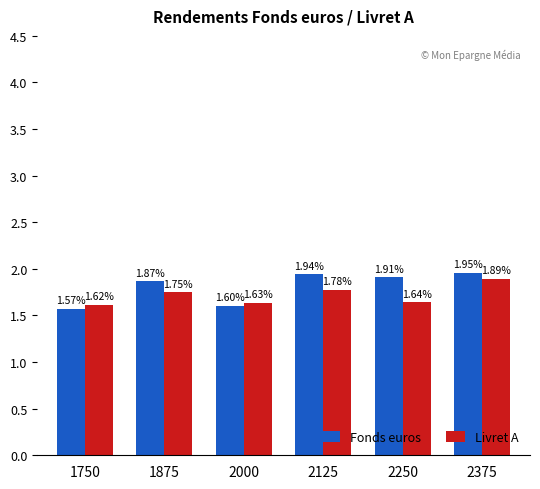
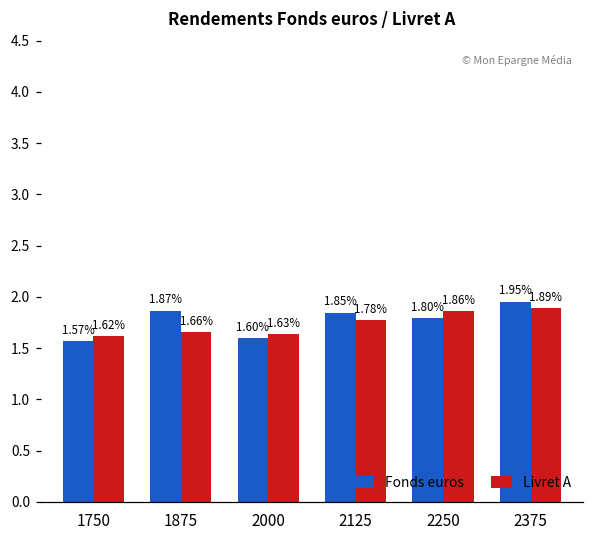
  {
    "Fonds euros": {
      "1750": "1.57%",
      "1875": "1.87%",
      "2000": "1.60%",
-     "2125": "1.94%",
-     "2250": "1.91%",
+     "2125": "1.85%",
+     "2250": "1.80%",
      "2375": "1.95%"
    },
    "Livret A": {
      "1750": "1.62%",
-     "1875": "1.75%",
+     "1875": "1.66%",
      "2000": "1.63%",
      "2125": "1.78%",
-     "2250": "1.64%",
+     "2250": "1.86%",
      "2375": "1.89%"
    }
  }
